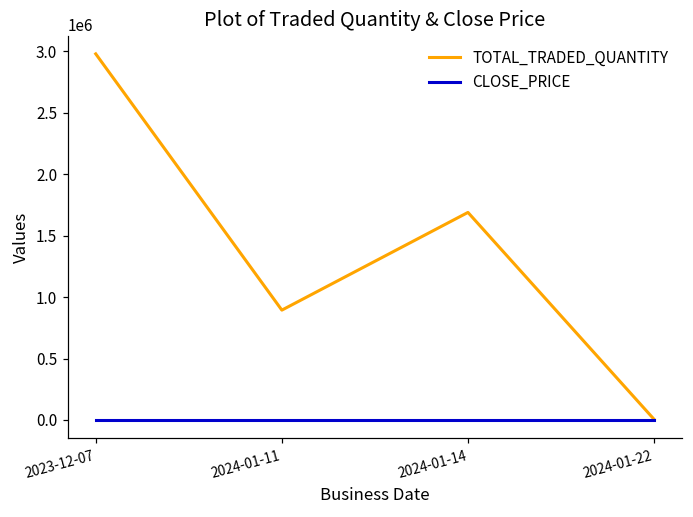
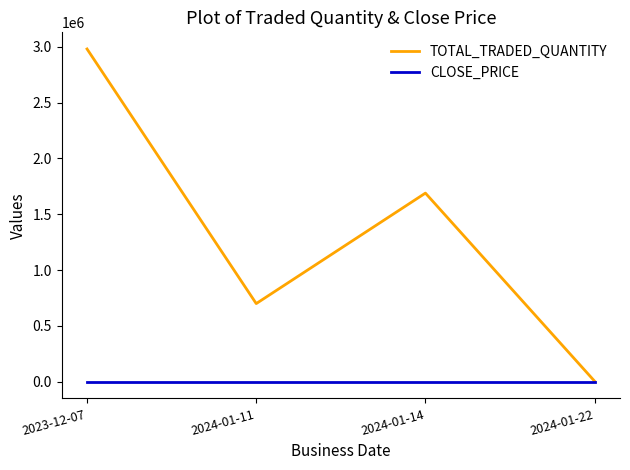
  {
    "TOTAL_TRADED_QUANTITY": {
      "2023-12-07": 2980000,
-     "2024-01-11": 890000,
+     "2024-01-11": 700000,
      "2024-01-14": 1690000
    },
    "CLOSE_PRICE": {
      "2023-12-07": 0,
      "2024-01-11": 0,
      "2024-01-14": 0
    }
  }
